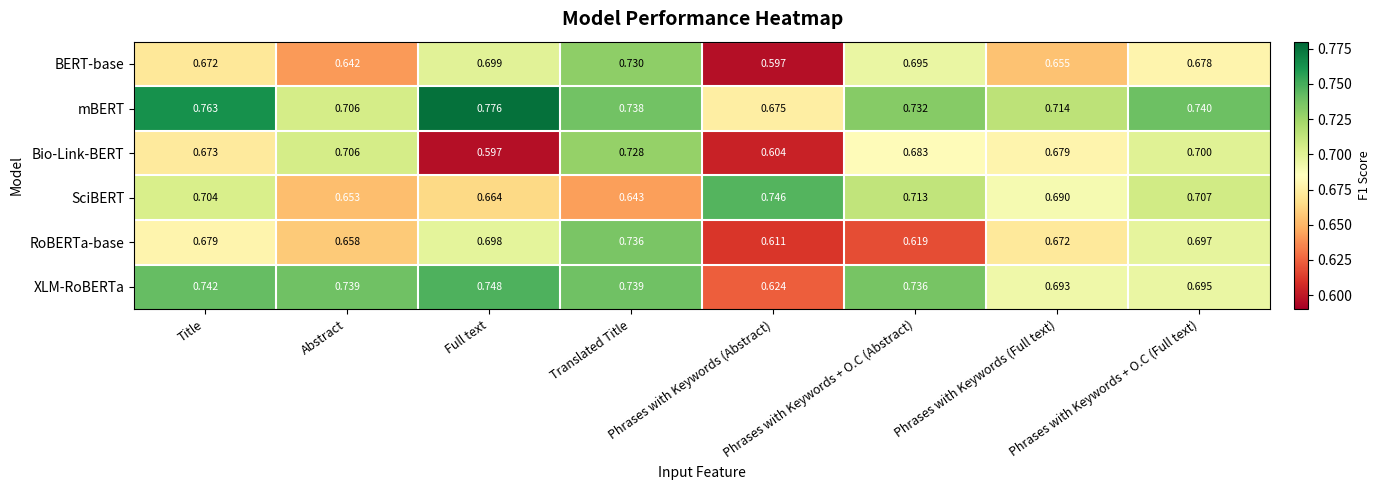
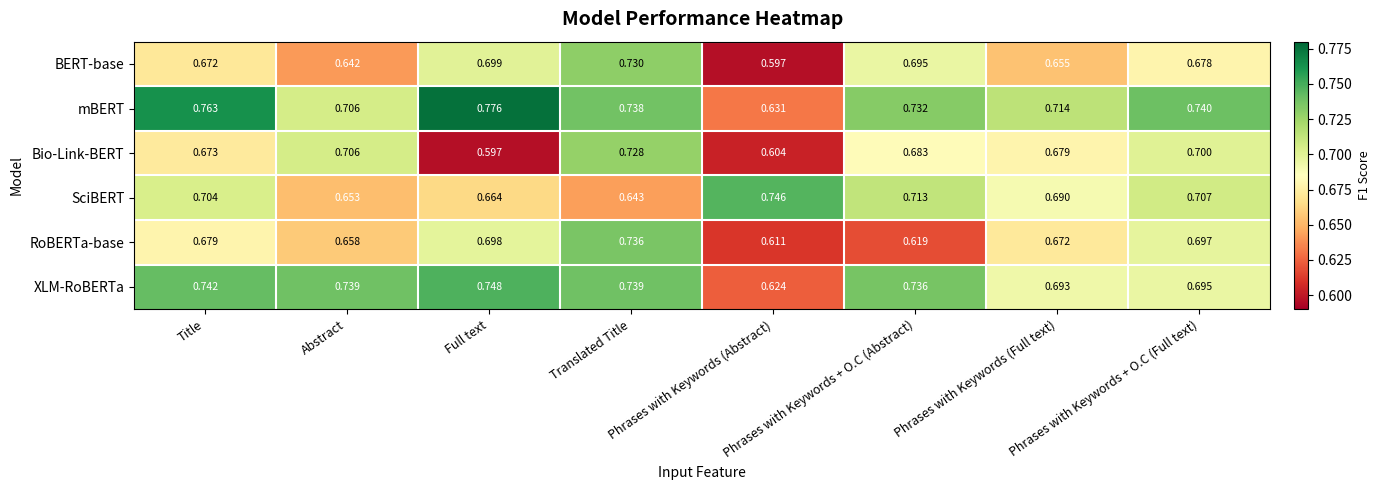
  {
    "BERT-base": {
      "Title": 0.672,
      "Abstract": 0.642,
      "Full text": 0.699,
      "Translated Title": 0.730,
      "Phrases with Keywords (Abstract)": 0.597,
      "Phrases with Keywords + O.C (Abstract)": 0.695,
      "Phrases with Keywords (Full text)": 0.655,
      "Phrases with Keywords + O.C (Full text)": 0.678
    },
    "mBERT": {
      "Title": 0.763,
      "Abstract": 0.706,
      "Full text": 0.776,
      "Translated Title": 0.738,
-     "Phrases with Keywords (Abstract)": 0.675,
+     "Phrases with Keywords (Abstract)": 0.631,
      "Phrases with Keywords + O.C (Abstract)": 0.732,
      "Phrases with Keywords (Full text)": 0.714,
      "Phrases with Keywords + O.C (Full text)": 0.740
    },
    "Bio-Link-BERT": {
      "Title": 0.673,
      "Abstract": 0.706,
      "Full text": 0.597,
      "Translated Title": 0.728,
      "Phrases with Keywords (Abstract)": 0.604,
      "Phrases with Keywords + O.C (Abstract)": 0.683,
      "Phrases with Keywords (Full text)": 0.679,
      "Phrases with Keywords + O.C (Full text)": 0.700
    },
    "SciBERT": {
      "Title": 0.704,
      "Abstract": 0.653,
      "Full text": 0.664,
      "Translated Title": 0.643,
      "Phrases with Keywords (Abstract)": 0.746,
      "Phrases with Keywords + O.C (Abstract)": 0.713,
      "Phrases with Keywords (Full text)": 0.690,
      "Phrases with Keywords + O.C (Full text)": 0.707
    },
    "RoBERTa-base": {
      "Title": 0.679,
      "Abstract": 0.658,
      "Full text": 0.698,
      "Translated Title": 0.736,
      "Phrases with Keywords (Abstract)": 0.611,
      "Phrases with Keywords + O.C (Abstract)": 0.619,
      "Phrases with Keywords (Full text)": 0.672,
      "Phrases with Keywords + O.C (Full text)": 0.697
    },
    "XLM-RoBERTa": {
      "Title": 0.742,
      "Abstract": 0.739,
      "Full text": 0.748,
      "Translated Title": 0.739,
      "Phrases with Keywords (Abstract)": 0.624,
      "Phrases with Keywords + O.C (Abstract)": 0.736,
      "Phrases with Keywords (Full text)": 0.693,
      "Phrases with Keywords + O.C (Full text)": 0.695
    }
  }
